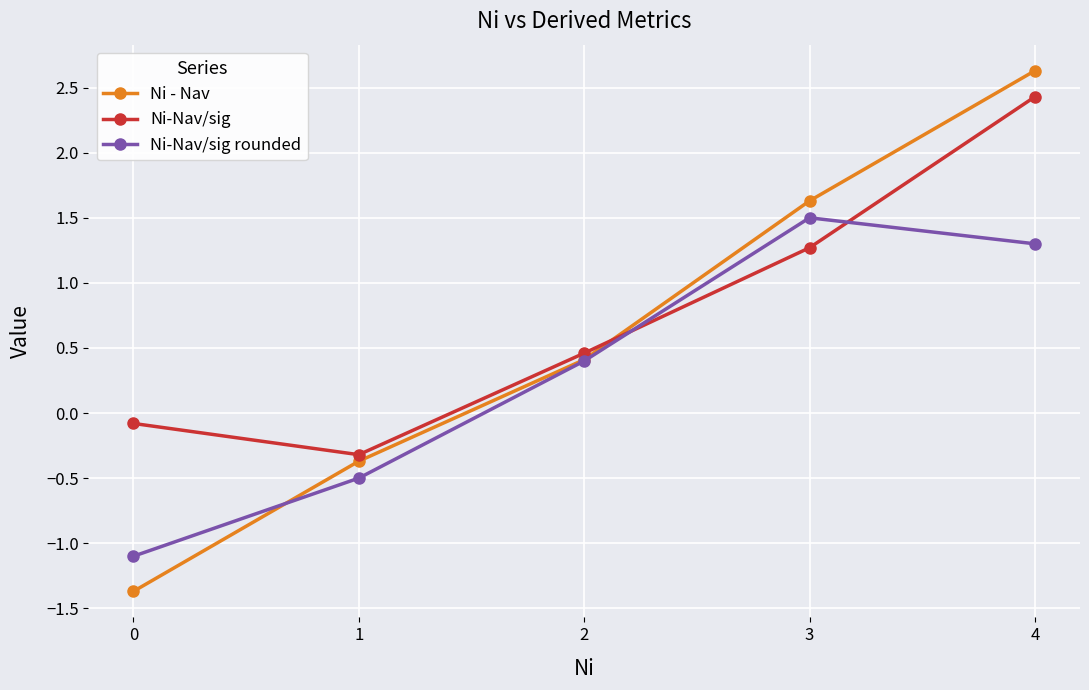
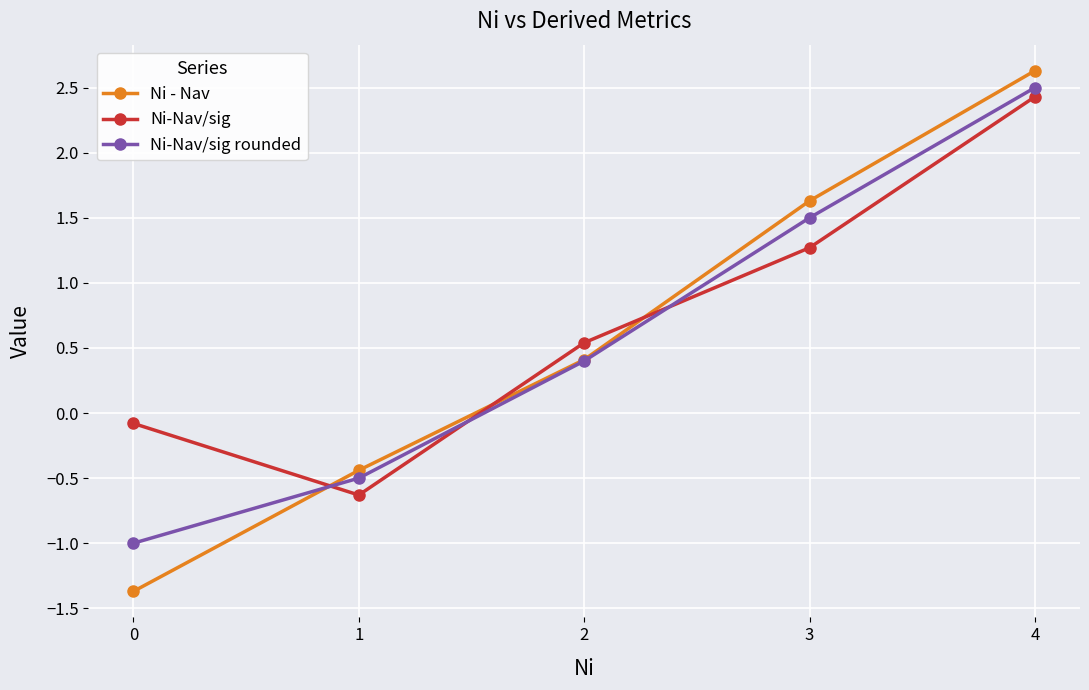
  {
    "Ni - Nav": {
      "0": -1.37,
-     "1": -0.37,
+     "1": -0.44,
      "3": 1.63,
      "4": 2.63
    },
    "Ni-Nav/sig": {
      "0": -0.08,
-     "1": -0.32,
-     "2": 0.46,
+     "1": -0.63,
+     "2": 0.54,
      "3": 1.27,
      "4": 2.43
    },
    "Ni-Nav/sig rounded": {
-     "0": -1.1,
+     "0": -1.0,
      "1": -0.5,
      "3": 1.5,
-     "4": 1.3
+     "4": 2.5
    }
  }
